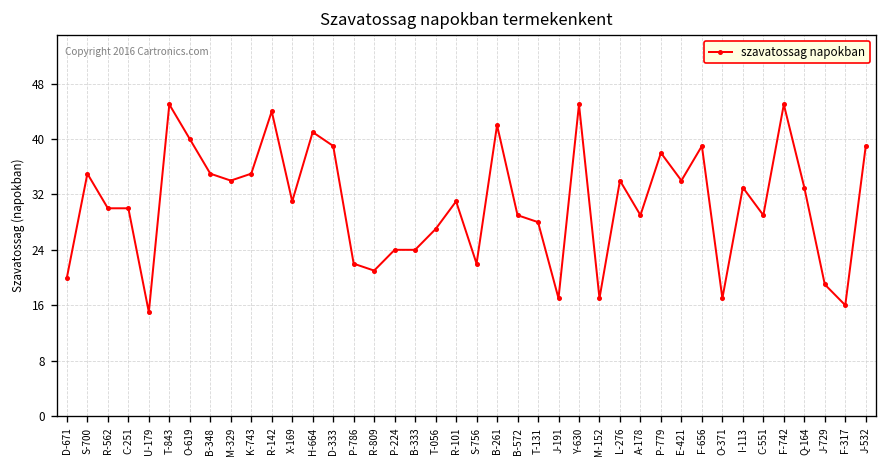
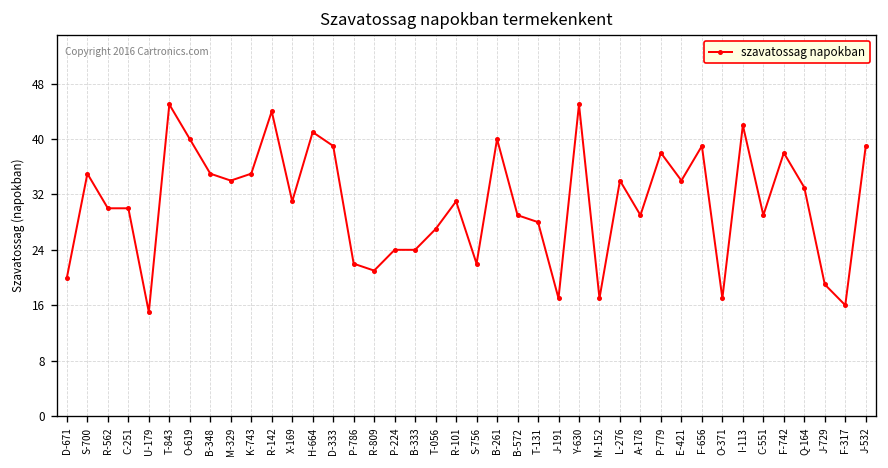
  {
    "D-671": 20,
    "S-700": 35,
    "R-562": 30,
    "C-251": 30,
    "U-179": 15,
    "T-843": 45,
    "O-619": 40,
    "B-348": 35,
    "M-329": 34,
    "K-743": 35,
    "R-142": 44,
    "X-169": 31,
    "H-664": 41,
    "D-333": 39,
    "P-786": 22,
    "R-809": 21,
    "P-224": 24,
    "B-333": 24,
    "T-056": 27,
    "R-101": 31,
    "S-756": 22,
-   "B-261": 42,
+   "B-261": 40,
    "B-572": 29,
    "T-131": 28,
    "J-191": 17,
    "Y-630": 45,
    "M-152": 17,
    "L-276": 34,
    "A-178": 29,
    "P-779": 38,
    "E-421": 34,
    "F-656": 39,
    "O-371": 17,
-   "I-113": 33,
+   "I-113": 42,
    "C-551": 29,
-   "F-742": 45,
+   "F-742": 38,
    "Q-164": 33,
    "J-729": 19,
    "F-317": 16,
    "J-532": 39
  }
